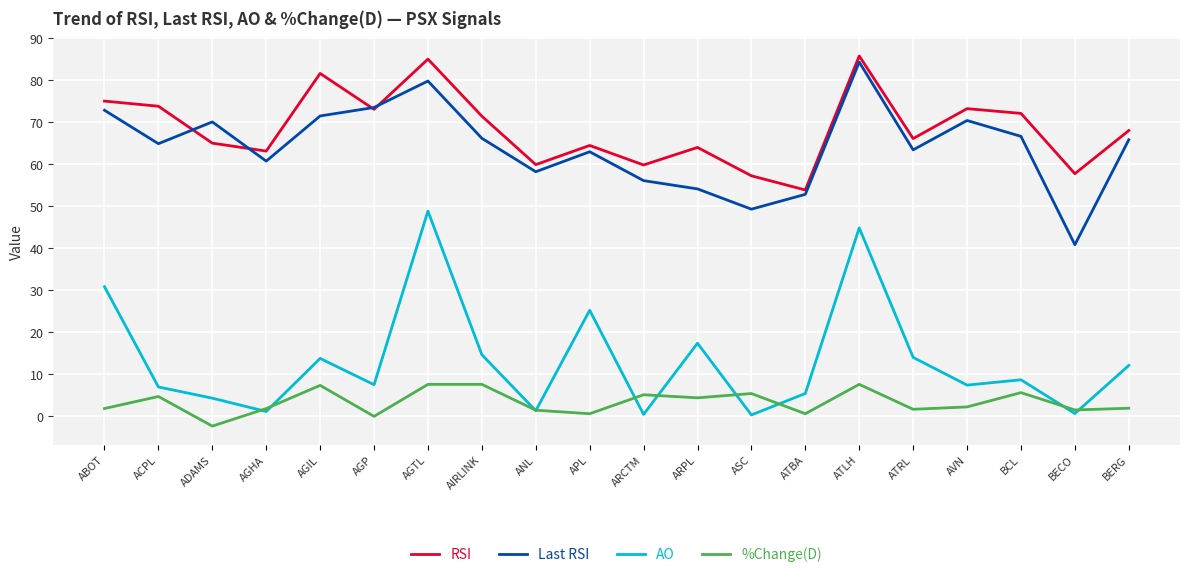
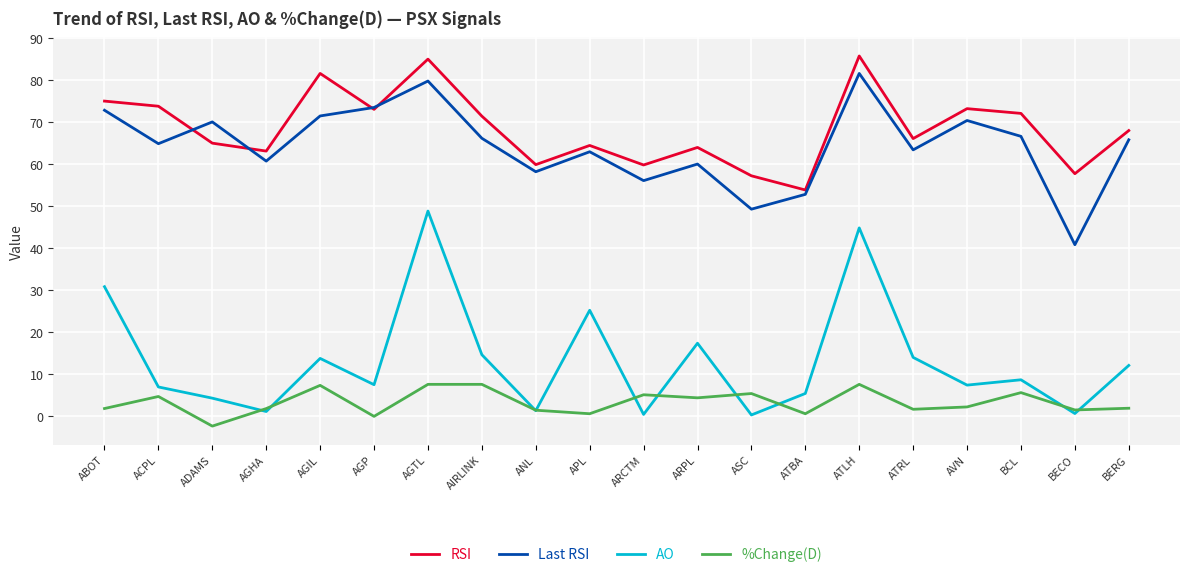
  {
    "RSI": {
      "ABOT": 75,
      "ACPL": 74,
      "ADAMS": 65,
      "AGHA": 63,
      "AGIL": 82,
      "AGTL": 85,
      "AIRLINK": 71,
      "ANL": 60,
      "APL": 64,
      "ARCTM": 60,
      "ARPL": 64,
      "ASC": 57,
      "ATBA": 54,
      "ATLH": 86,
      "ATRL": 66,
      "AVN": 73,
      "BCL": 72,
      "BECO": 58,
      "BERG": 68
    },
    "Last RSI": {
      "ABOT": 73,
      "ACPL": 65,
      "ADAMS": 70,
      "AGHA": 61,
      "AGIL": 71,
      "AGTL": 80,
      "AIRLINK": 66,
      "ANL": 58,
      "APL": 63,
      "ARCTM": 56,
-     "ARPL": 54,
+     "ARPL": 60,
      "ASC": 49,
      "ATBA": 53,
-     "ATLH": 84,
+     "ATLH": 82,
      "ATRL": 63,
      "AVN": 70,
      "BCL": 67,
      "BECO": 41,
      "BERG": 66
    },
    "AO": {
      "ABOT": 31,
      "ACPL": 7,
      "ADAMS": 4,
      "AGHA": 1,
      "AGIL": 14,
      "AGP": 7,
      "AGTL": 49,
      "AIRLINK": 15,
      "APL": 25,
      "ARCTM": 0,
      "ARPL": 17,
      "ASC": 0,
      "ATBA": 5,
      "ATLH": 45,
      "ATRL": 14,
      "AVN": 7,
      "BCL": 9,
      "BECO": 1,
      "BERG": 12
    },
    "%Change(D)": {
      "ABOT": 2,
      "ACPL": 5,
      "ADAMS": -2,
      "AGHA": 2,
      "AGIL": 7,
      "AGP": 0,
      "AGTL": 8,
      "AIRLINK": 8,
      "APL": 1,
      "ARCTM": 5,
      "ARPL": 4,
      "ASC": 5,
      "ATBA": 1,
      "ATLH": 8,
      "ATRL": 2,
      "AVN": 2,
      "BCL": 6,
      "BECO": 1,
      "BERG": 2
    }
  }
